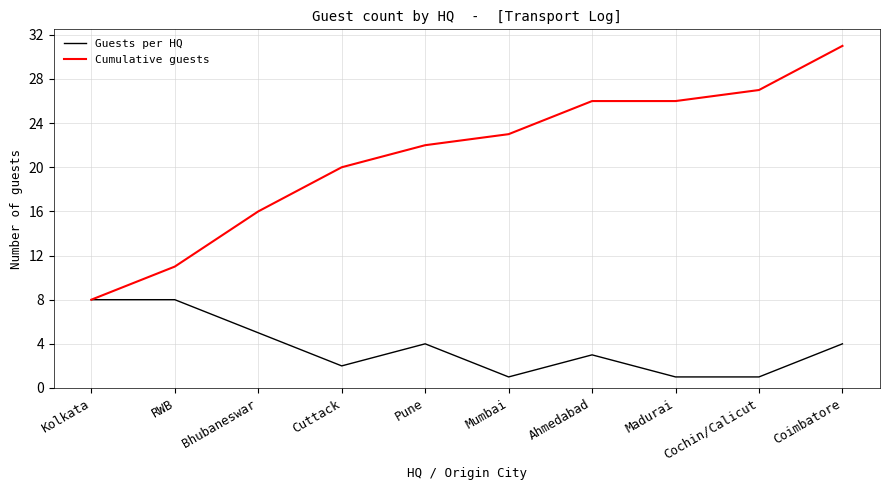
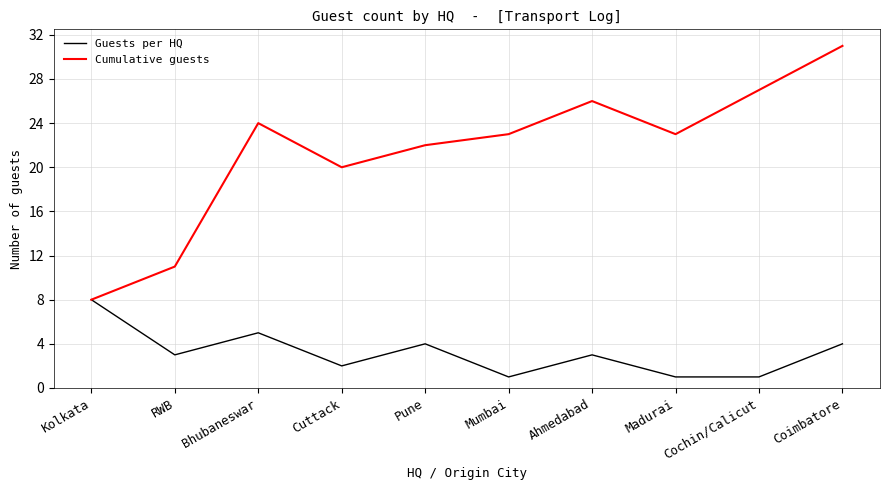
  {
    "Guests per HQ": {
-     "RWB": 8,
+     "RWB": 3,
      "Bhubaneswar": 5,
      "Cuttack": 2,
      "Pune": 4,
      "Mumbai": 1,
      "Ahmedabad": 3,
      "Madurai": 1,
      "Cochin/Calicut": 1,
      "Coimbatore": 4
    },
    "Cumulative guests": {
      "RWB": 11,
-     "Bhubaneswar": 16,
+     "Bhubaneswar": 24,
      "Cuttack": 20,
      "Pune": 22,
      "Mumbai": 23,
      "Ahmedabad": 26,
-     "Madurai": 26,
+     "Madurai": 23,
      "Cochin/Calicut": 27,
      "Coimbatore": 31
    }
  }
